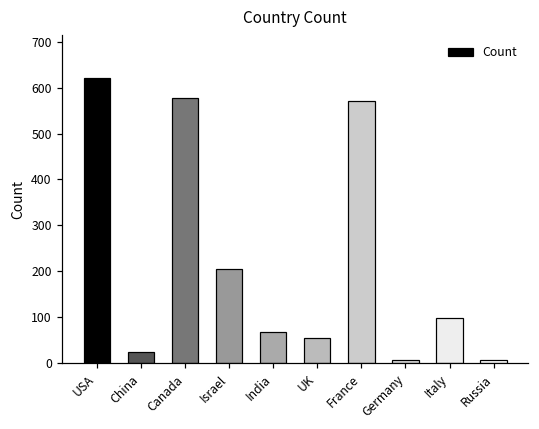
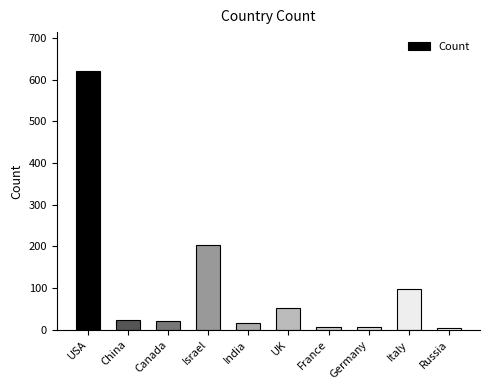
  {
    "USA": 620,
    "China": 20,
-   "Canada": 580,
+   "Canada": 20,
    "Israel": 200,
-   "India": 70,
+   "India": 20,
    "UK": 50,
-   "France": 570,
+   "France": 10,
    "Germany": 10,
    "Italy": 100
  }
